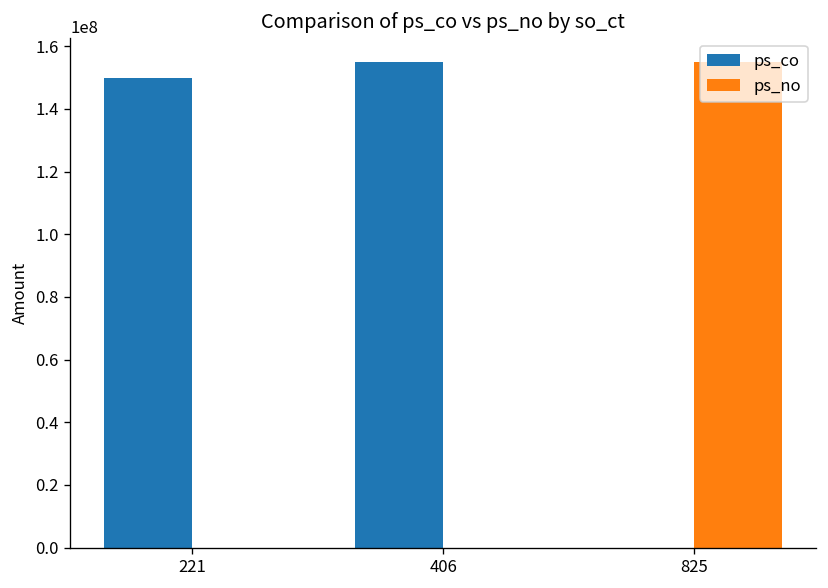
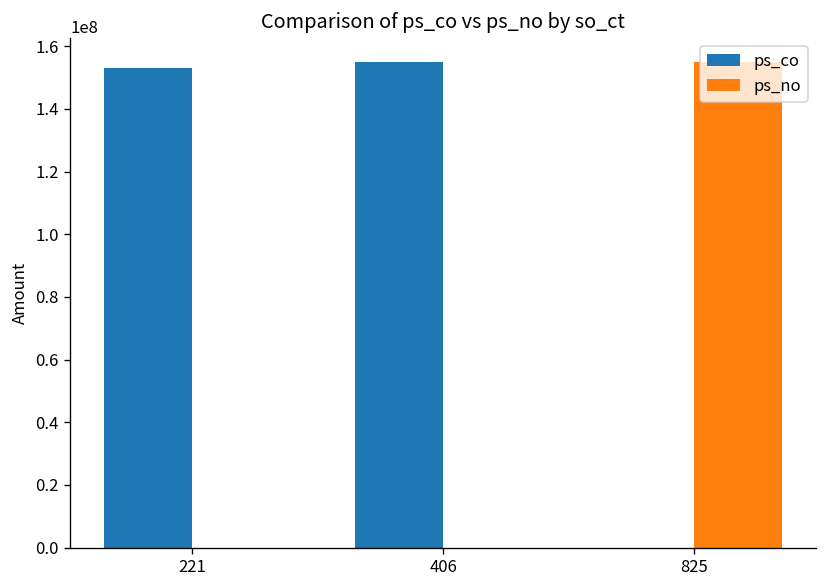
  {
    "ps_co": {
-     "221": 150000000,
+     "221": 153000000,
      "406": 155000000,
      "825": 0
    },
    "ps_no": {
      "221": 0,
      "406": 0
    }
  }
